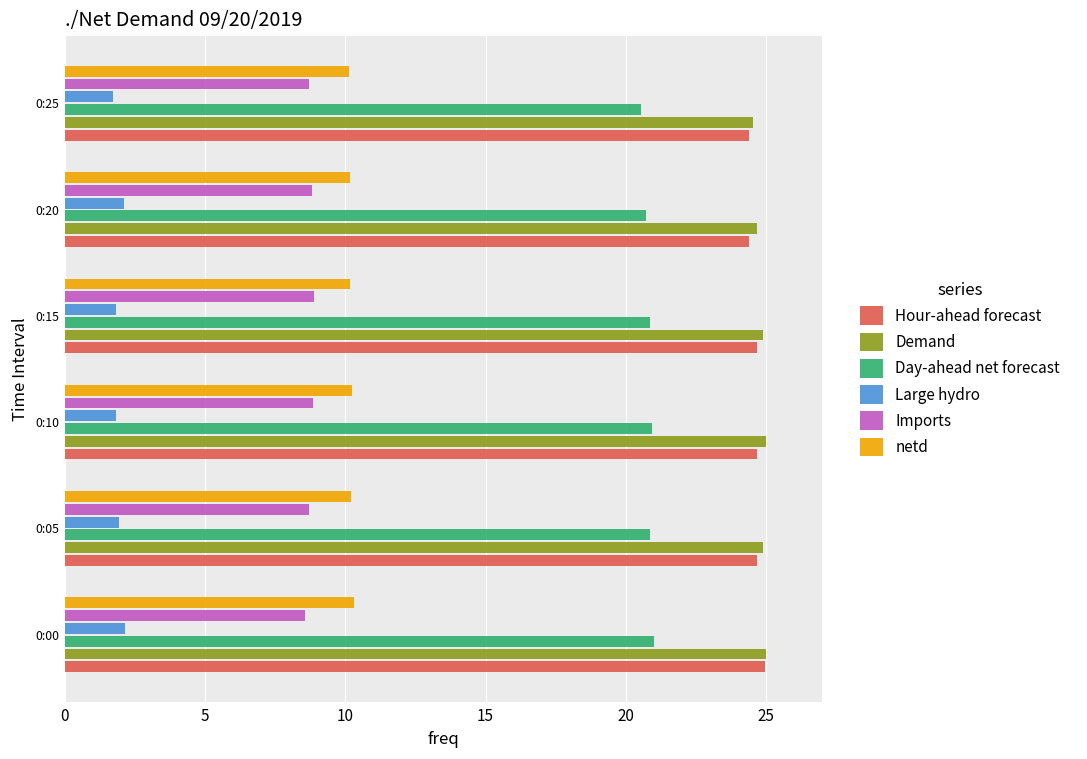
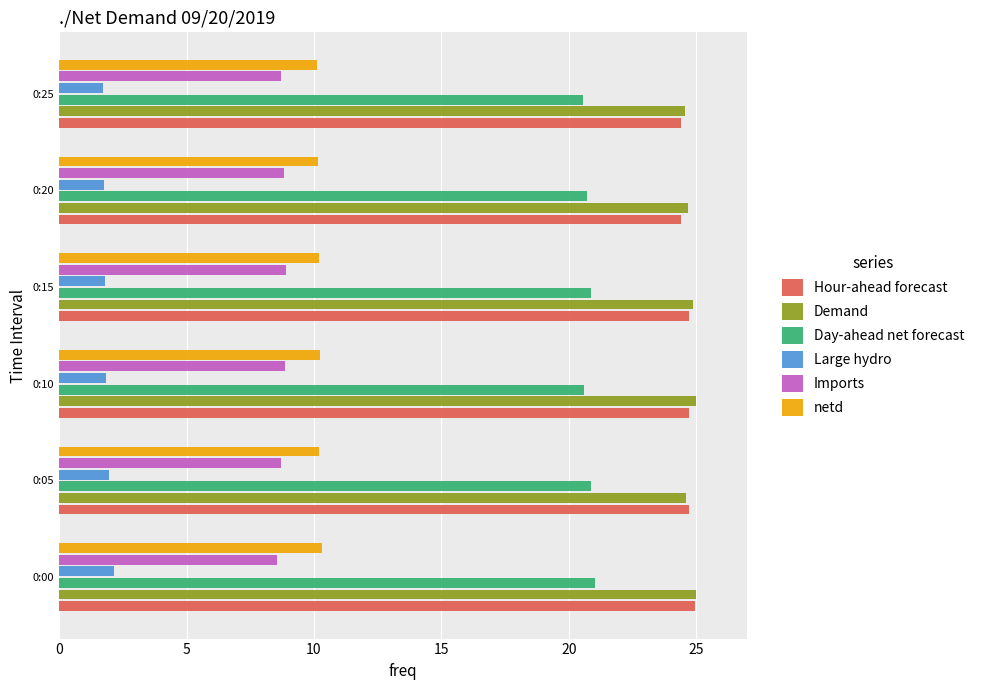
  {
    "Hour-ahead forecast": {
      "0:25": 24.4,
      "0:20": 24.4,
      "0:15": 24.7,
      "0:10": 24.7,
      "0:05": 24.7,
      "0:00": 25.0
    },
    "Demand": {
      "0:25": 24.6,
      "0:20": 24.7,
      "0:15": 24.9,
      "0:10": 25.0,
-     "0:05": 24.9,
+     "0:05": 24.6,
      "0:00": 25.0
    },
    "Day-ahead net forecast": {
      "0:25": 20.6,
      "0:20": 20.7,
      "0:15": 20.9,
-     "0:10": 20.9,
+     "0:10": 20.6,
      "0:05": 20.9,
      "0:00": 21.0
    },
    "Large hydro": {
      "0:25": 1.7,
-     "0:20": 2.1,
+     "0:20": 1.8,
      "0:15": 1.8,
      "0:10": 1.8,
      "0:05": 1.9,
      "0:00": 2.1
    },
    "Imports": {
      "0:25": 8.7,
      "0:20": 8.8,
      "0:15": 8.9,
      "0:10": 8.9,
      "0:05": 8.7,
      "0:00": 8.5
    },
    "netd": {
      "0:25": 10.1,
      "0:20": 10.2,
      "0:15": 10.2,
      "0:10": 10.2,
      "0:05": 10.2,
      "0:00": 10.3
    }
  }
